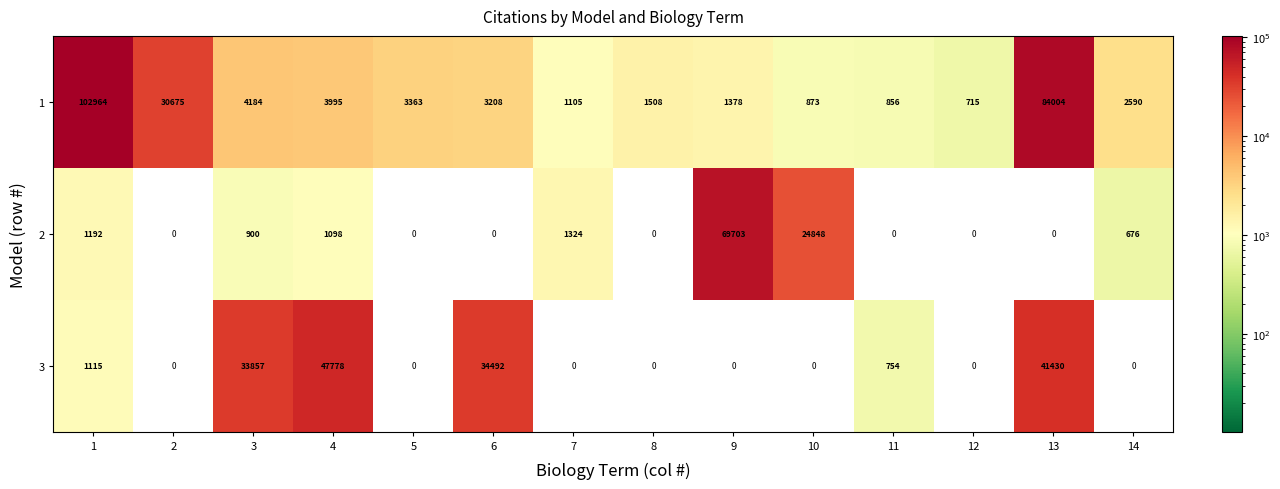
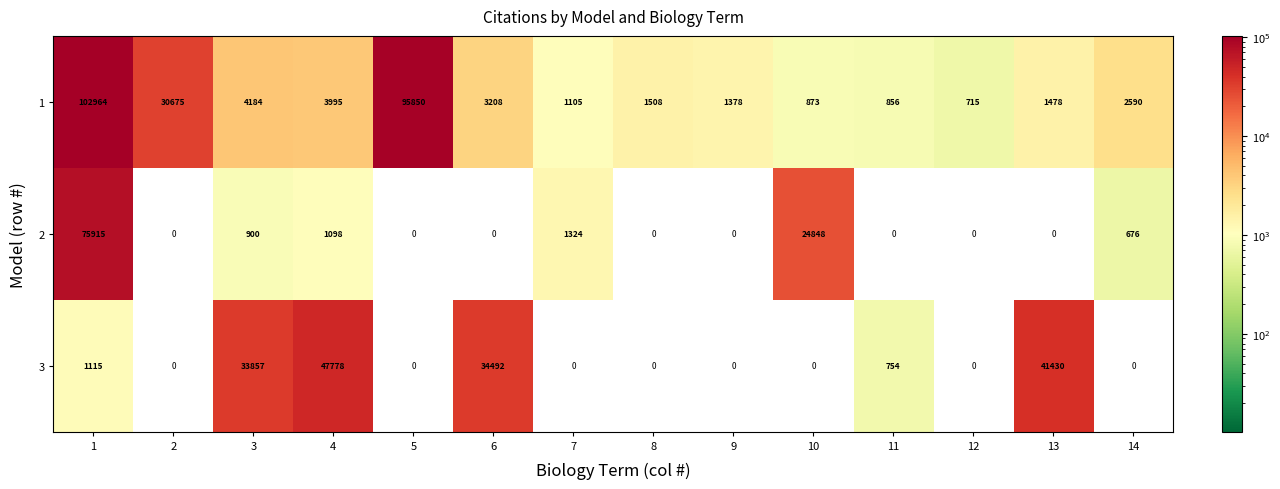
  {
    "1": {
      "1": 102964,
      "2": 30675,
      "3": 4184,
      "4": 3995,
-     "5": 3363,
+     "5": 95850,
      "6": 3208,
      "7": 1105,
      "8": 1508,
      "9": 1378,
      "10": 873,
      "11": 856,
      "12": 715,
-     "13": 84004,
+     "13": 1478,
      "14": 2590
    },
    "2": {
-     "1": 1192,
+     "1": 75915,
      "2": 0,
      "3": 900,
      "4": 1098,
      "5": 0,
      "6": 0,
      "7": 1324,
      "8": 0,
-     "9": 69703,
+     "9": 0,
      "10": 24848,
      "11": 0,
      "12": 0,
      "13": 0,
      "14": 676
    },
    "3": {
      "1": 1115,
      "2": 0,
      "3": 33857,
      "4": 47778,
      "5": 0,
      "6": 34492,
      "7": 0,
      "8": 0,
      "9": 0,
      "10": 0,
      "11": 754,
      "12": 0,
      "13": 41430,
      "14": 0
    }
  }
